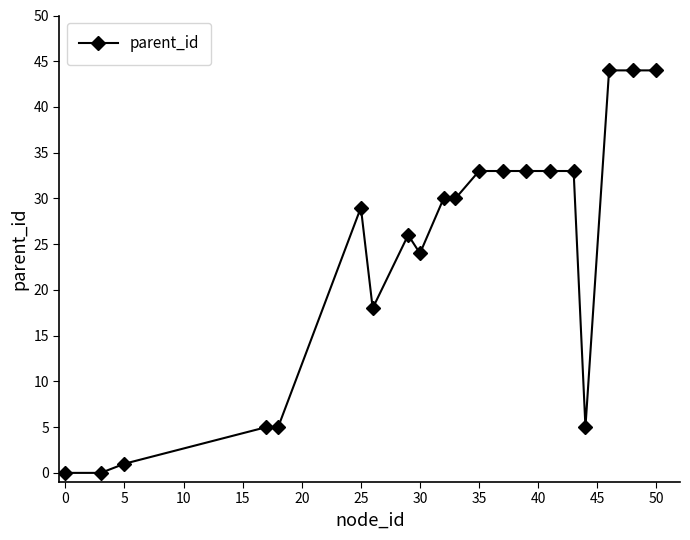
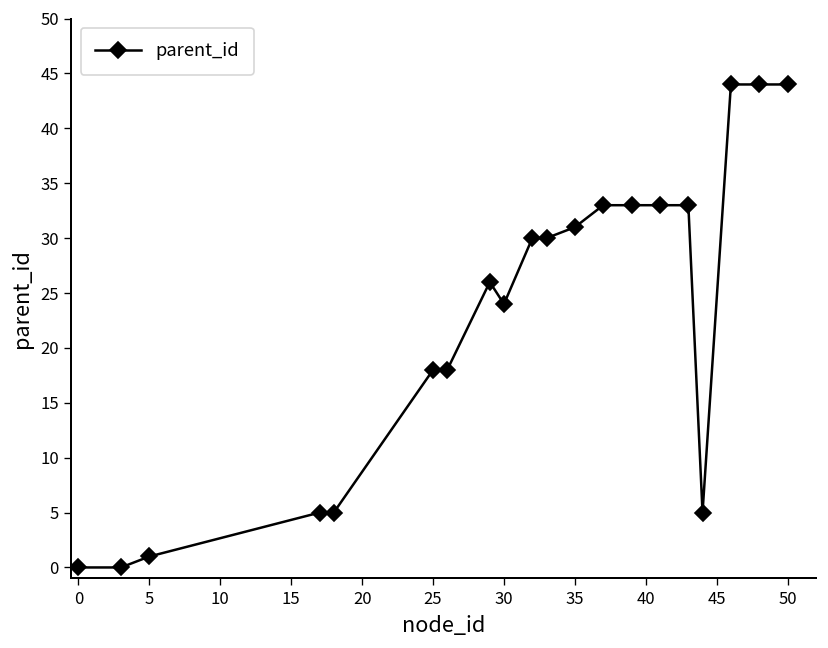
  {
    "0": 0,
    "5": 1,
-   "25": 29,
+   "25": 18,
    "30": 24,
-   "35": 33,
+   "35": 31,
    "50": 44
  }
